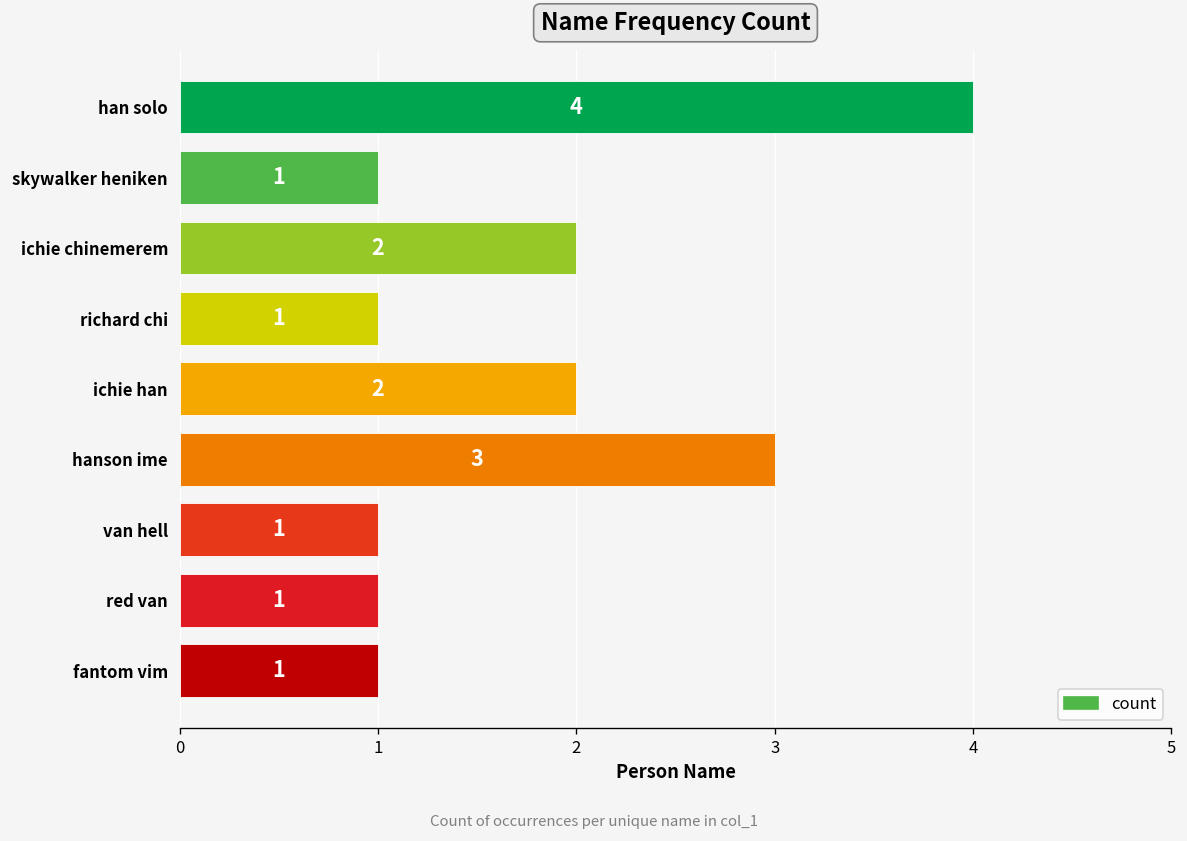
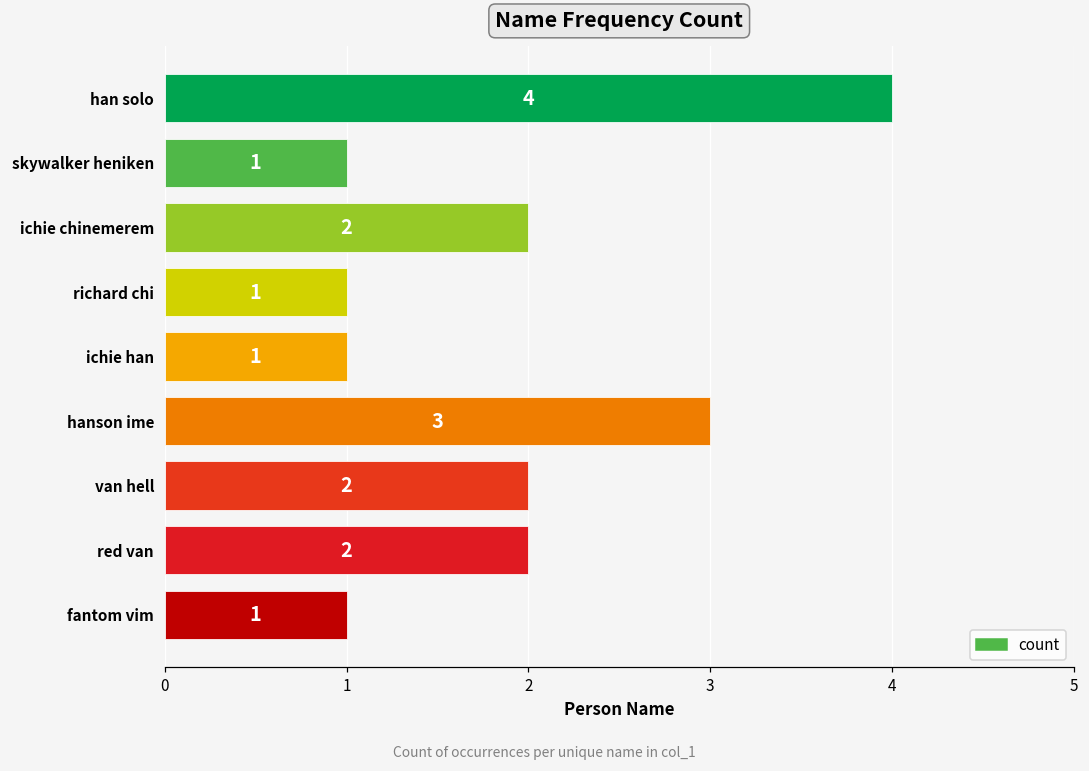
  {
    "han solo": 4,
    "skywalker heniken": 1,
    "ichie chinemerem": 2,
    "richard chi": 1,
-   "ichie han": 2,
+   "ichie han": 1,
    "hanson ime": 3,
-   "van hell": 1,
-   "red van": 1,
+   "van hell": 2,
+   "red van": 2,
    "fantom vim": 1
  }
